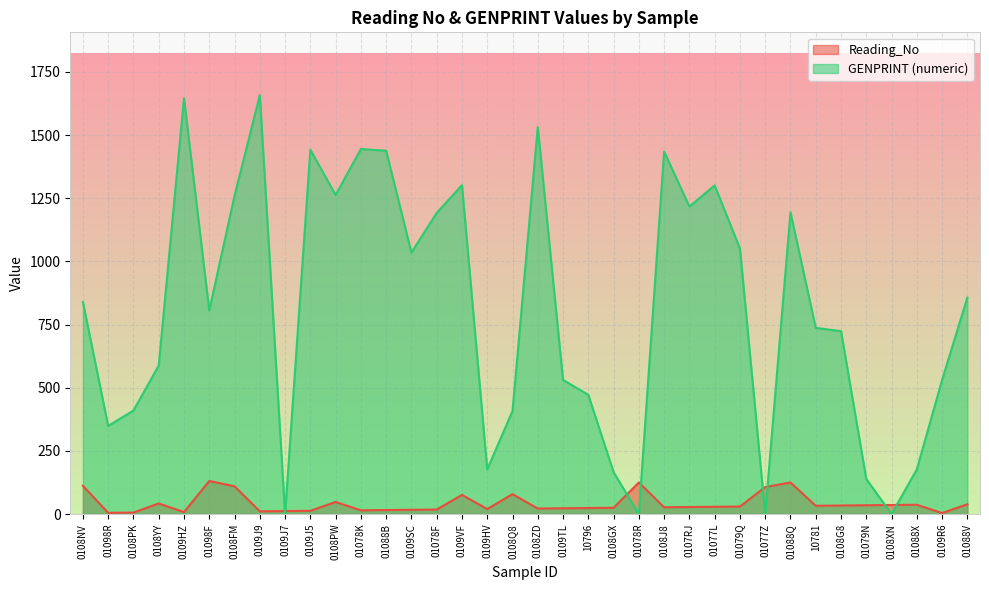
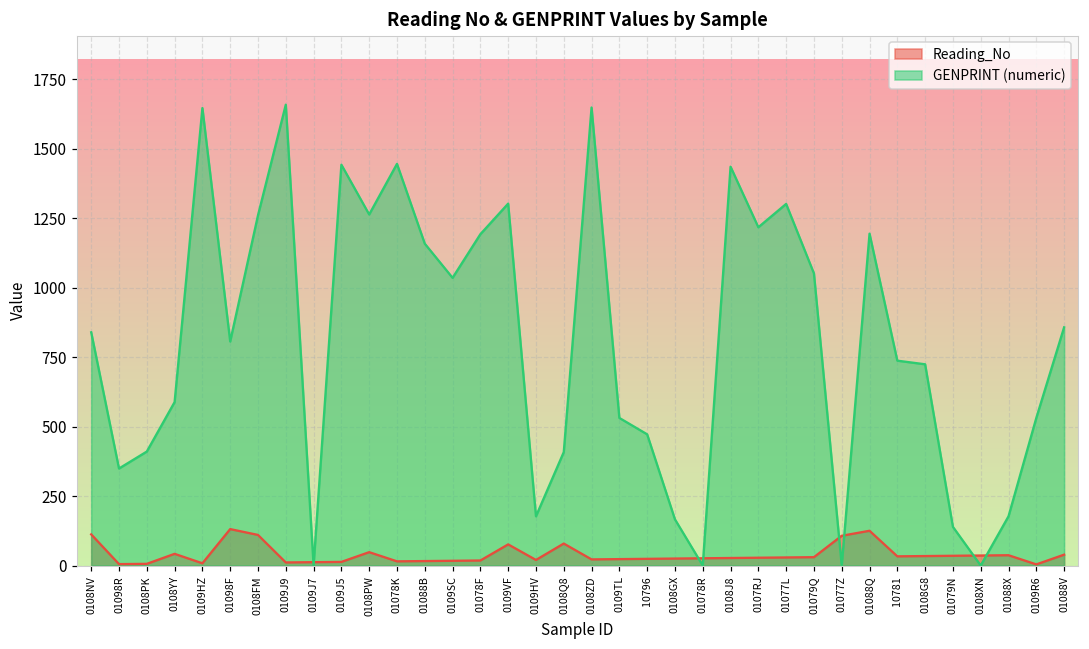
  {
    "Reading_No": {
      "0108NV": 110,
      "01098R": 10,
      "0108PK": 10,
      "0108YY": 40,
      "0109HZ": 10,
      "01098F": 130,
      "0108FM": 110,
      "0109J9": 10,
      "0109J7": 10,
      "0109J5": 10,
      "0108PW": 50,
      "01078K": 20,
      "01088B": 20,
      "0109SC": 20,
      "01078F": 20,
      "0109VF": 80,
      "0109HV": 20,
      "0108Q8": 80,
      "0108ZD": 20,
      "0109TL": 20,
      "10796": 20,
      "0108GX": 30,
-     "01078R": 130,
+     "01078R": 30,
      "0108J8": 30,
      "0107RJ": 30,
      "01077L": 30,
      "01079Q": 30,
      "01077Z": 110,
      "01088Q": 130,
      "10781": 30,
      "0108G8": 30,
      "01079N": 40,
      "0108XN": 40,
      "01088X": 40,
      "0109R6": 0,
      "01088V": 40
    },
    "GENPRINT (numeric)": {
      "0108NV": 840,
      "01098R": 350,
      "0108PK": 410,
      "0108YY": 590,
      "0109HZ": 1650,
      "01098F": 810,
      "0108FM": 1260,
      "0109J9": 1660,
      "0109J7": 0,
      "0109J5": 1440,
      "0108PW": 1260,
      "01078K": 1450,
-     "01088B": 1440,
+     "01088B": 1160,
      "0109SC": 1040,
      "01078F": 1190,
      "0109VF": 1300,
      "0109HV": 180,
      "0108Q8": 410,
-     "0108ZD": 1530,
+     "0108ZD": 1650,
      "0109TL": 530,
      "10796": 470,
      "0108GX": 170,
      "01078R": 0,
      "0108J8": 1440,
      "0107RJ": 1220,
      "01077L": 1300,
      "01079Q": 1050,
      "01077Z": 0,
      "01088Q": 1190,
      "10781": 740,
      "0108G8": 720,
      "01079N": 140,
      "0108XN": 0,
      "01088X": 180,
      "0109R6": 530,
      "01088V": 860
    }
  }
